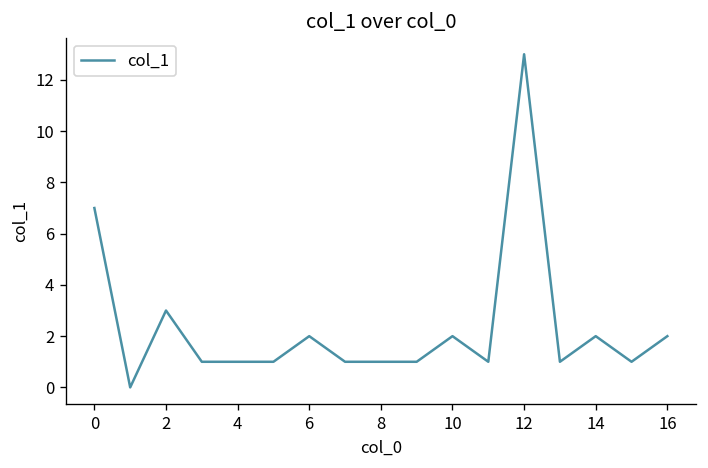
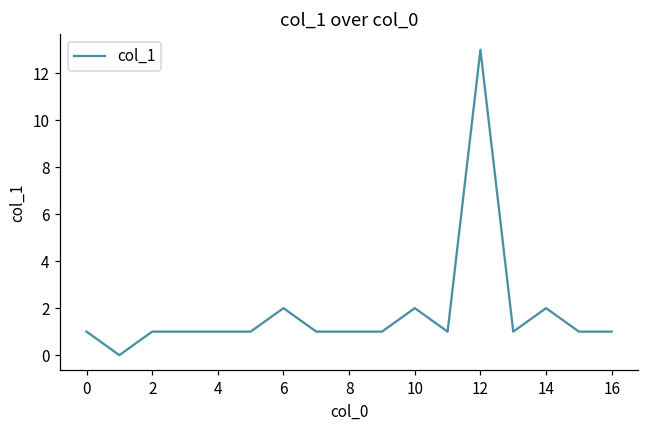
  {
-   "0": 7,
-   "2": 3,
+   "0": 1,
+   "2": 1,
    "4": 1,
    "6": 2,
    "8": 1,
    "10": 2,
    "12": 13,
    "14": 2,
-   "16": 2
+   "16": 1
  }
